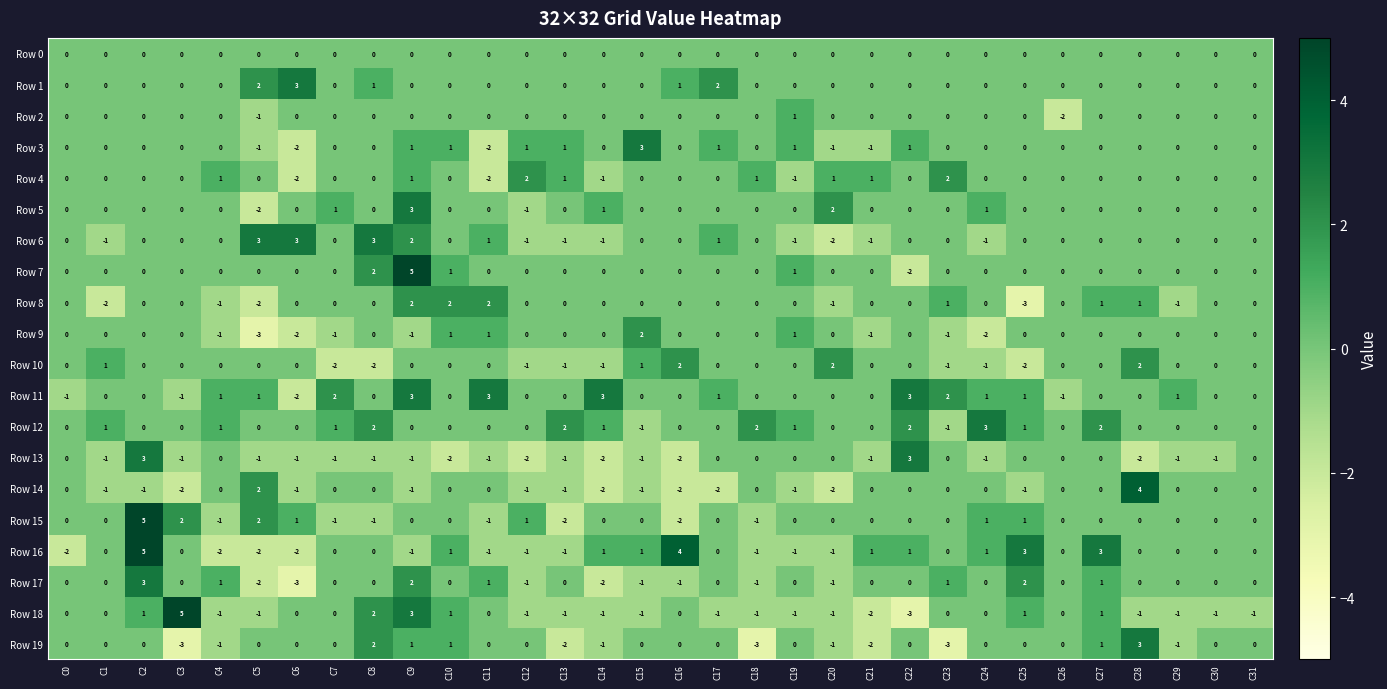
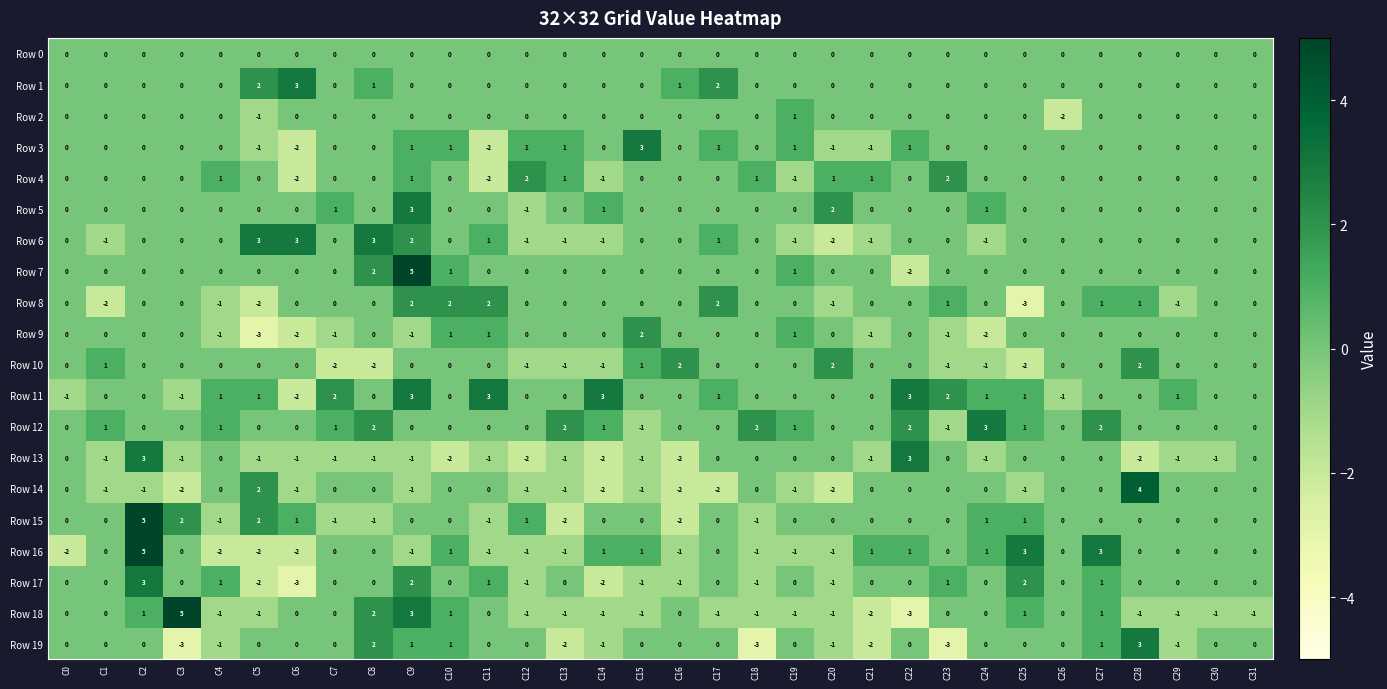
  {
    "Row 5": {
      "C0": 0,
      "C1": 0,
      "C2": 0,
      "C3": 0,
      "C4": 0,
-     "C5": -2,
+     "C5": 0,
      "C6": 0,
      "C7": 1,
      "C8": 0,
      "C9": 3,
      "C10": 0,
      "C11": 0,
      "C12": -1,
      "C13": 0,
      "C14": 1,
      "C15": 0,
      "C16": 0,
      "C17": 0,
      "C18": 0,
      "C19": 0,
      "C20": 2,
      "C21": 0,
      "C22": 0,
      "C23": 0,
      "C24": 1,
      "C25": 0,
      "C26": 0,
      "C27": 0,
      "C28": 0,
      "C29": 0,
      "C30": 0,
      "C31": 0
    },
    "Row 8": {
      "C0": 0,
      "C1": -2,
      "C2": 0,
      "C3": 0,
      "C4": -1,
      "C5": -2,
      "C6": 0,
      "C7": 0,
      "C8": 0,
      "C9": 2,
      "C10": 2,
      "C11": 2,
      "C12": 0,
      "C13": 0,
      "C14": 0,
      "C15": 0,
      "C16": 0,
-     "C17": 0,
+     "C17": 2,
      "C18": 0,
      "C19": 0,
      "C20": -1,
      "C21": 0,
      "C22": 0,
      "C23": 1,
      "C24": 0,
      "C25": -3,
      "C26": 0,
      "C27": 1,
      "C28": 1,
      "C29": -1,
      "C30": 0,
      "C31": 0
    },
    "Row 16": {
      "C0": -2,
      "C1": 0,
      "C2": 5,
      "C3": 0,
      "C4": -2,
      "C5": -2,
      "C6": -2,
      "C7": 0,
      "C8": 0,
      "C9": -1,
      "C10": 1,
      "C11": -1,
      "C12": -1,
      "C13": -1,
      "C14": 1,
      "C15": 1,
-     "C16": 4,
+     "C16": -1,
      "C17": 0,
      "C18": -1,
      "C19": -1,
      "C20": -1,
      "C21": 1,
      "C22": 1,
      "C23": 0,
      "C24": 1,
      "C25": 3,
      "C26": 0,
      "C27": 3,
      "C28": 0,
      "C29": 0,
      "C30": 0,
      "C31": 0
    }
  }
